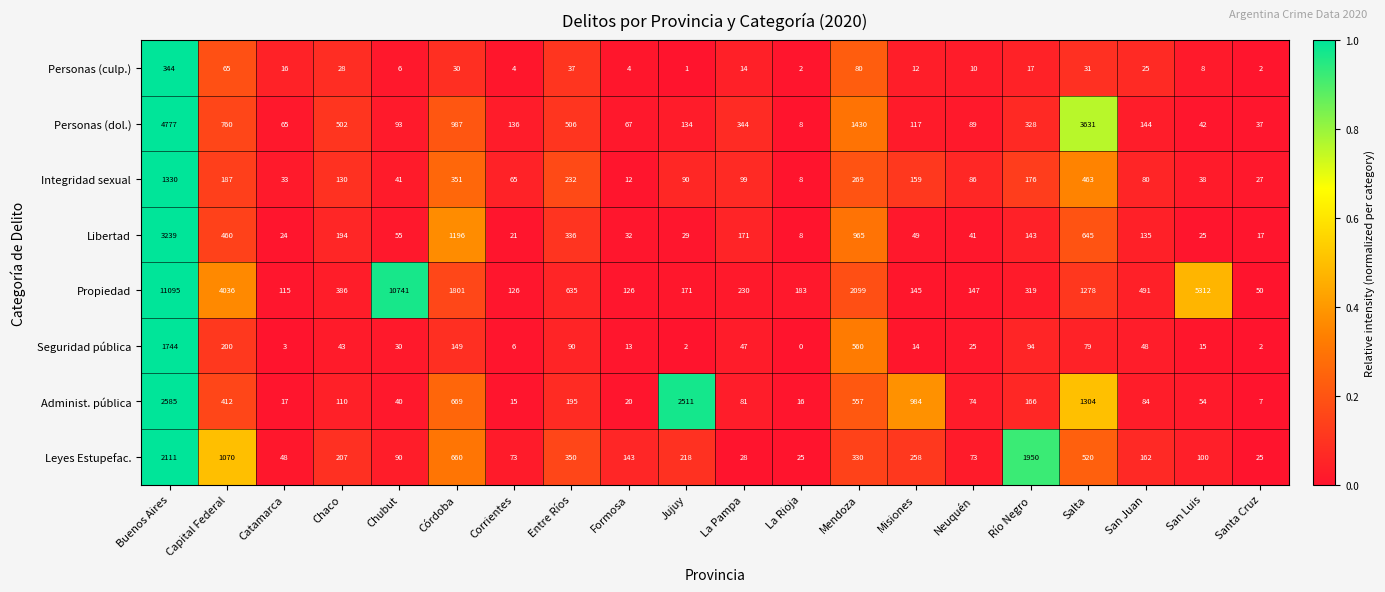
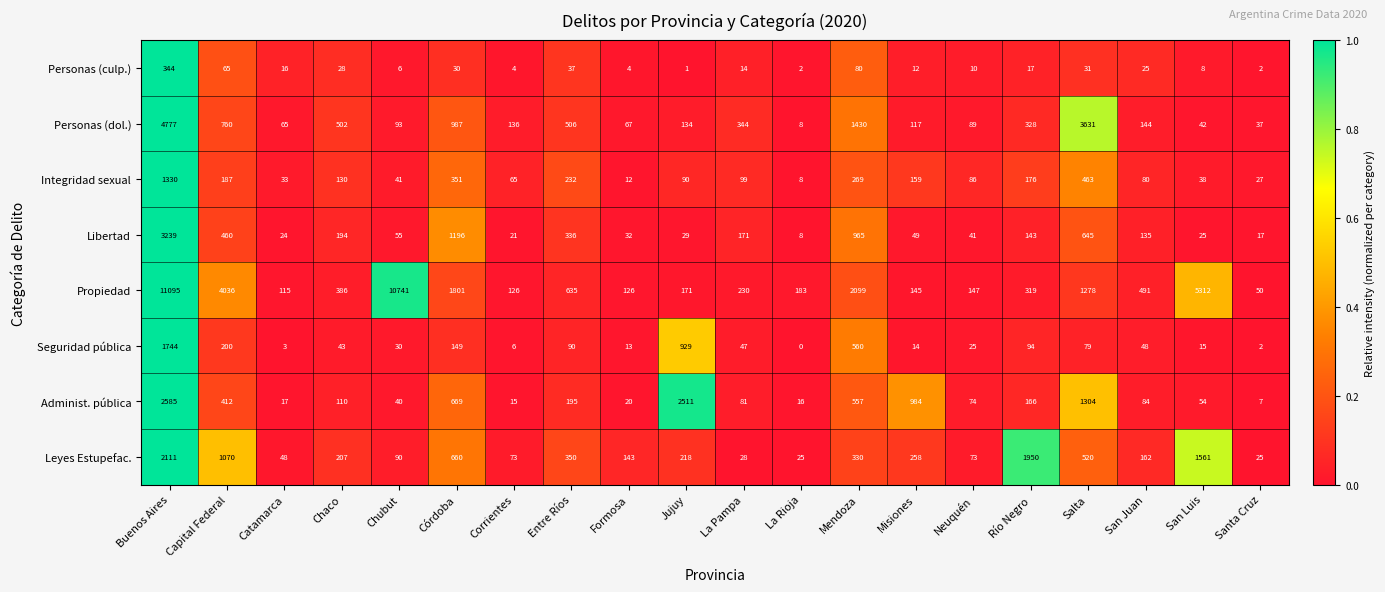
  {
    "Personas (culp.)": {
      "Buenos Aires": 344,
      "Capital Federal": 65,
      "Catamarca": 16,
      "Chaco": 28,
      "Chubut": 6,
      "Córdoba": 30,
      "Corrientes": 4,
      "Entre Ríos": 37,
      "Formosa": 4,
      "Jujuy": 1,
      "La Pampa": 14,
      "La Rioja": 2,
      "Mendoza": 80,
      "Misiones": 12,
      "Neuquén": 10,
      "Río Negro": 17,
      "Salta": 31,
      "San Juan": 25,
      "San Luis": 8,
      "Santa Cruz": 2
    },
    "Personas (dol.)": {
      "Buenos Aires": 4777,
      "Capital Federal": 760,
      "Catamarca": 65,
      "Chaco": 502,
      "Chubut": 93,
      "Córdoba": 987,
      "Corrientes": 136,
      "Entre Ríos": 506,
      "Formosa": 67,
      "Jujuy": 134,
      "La Pampa": 344,
      "La Rioja": 8,
      "Mendoza": 1430,
      "Misiones": 117,
      "Neuquén": 89,
      "Río Negro": 328,
      "Salta": 3631,
      "San Juan": 144,
      "San Luis": 42,
      "Santa Cruz": 37
    },
    "Integridad sexual": {
      "Buenos Aires": 1330,
      "Capital Federal": 187,
      "Catamarca": 33,
      "Chaco": 130,
      "Chubut": 41,
      "Córdoba": 351,
      "Corrientes": 65,
      "Entre Ríos": 232,
      "Formosa": 12,
      "Jujuy": 90,
      "La Pampa": 99,
      "La Rioja": 8,
      "Mendoza": 269,
      "Misiones": 159,
      "Neuquén": 86,
      "Río Negro": 176,
      "Salta": 463,
      "San Juan": 80,
      "San Luis": 38,
      "Santa Cruz": 27
    },
    "Libertad": {
      "Buenos Aires": 3239,
      "Capital Federal": 460,
      "Catamarca": 24,
      "Chaco": 194,
      "Chubut": 55,
      "Córdoba": 1196,
      "Corrientes": 21,
      "Entre Ríos": 336,
      "Formosa": 32,
      "Jujuy": 29,
      "La Pampa": 171,
      "La Rioja": 8,
      "Mendoza": 965,
      "Misiones": 49,
      "Neuquén": 41,
      "Río Negro": 143,
      "Salta": 645,
      "San Juan": 135,
      "San Luis": 25,
      "Santa Cruz": 17
    },
    "Propiedad": {
      "Buenos Aires": 11095,
      "Capital Federal": 4036,
      "Catamarca": 115,
      "Chaco": 386,
      "Chubut": 10741,
      "Córdoba": 1801,
      "Corrientes": 126,
      "Entre Ríos": 635,
      "Formosa": 126,
      "Jujuy": 171,
      "La Pampa": 230,
      "La Rioja": 183,
      "Mendoza": 2099,
      "Misiones": 145,
      "Neuquén": 147,
      "Río Negro": 319,
      "Salta": 1278,
      "San Juan": 491,
      "San Luis": 5312,
      "Santa Cruz": 50
    },
    "Seguridad pública": {
      "Buenos Aires": 1744,
      "Capital Federal": 200,
      "Catamarca": 3,
      "Chaco": 43,
      "Chubut": 30,
      "Córdoba": 149,
      "Corrientes": 6,
      "Entre Ríos": 90,
      "Formosa": 13,
-     "Jujuy": 2,
+     "Jujuy": 929,
      "La Pampa": 47,
      "La Rioja": 0,
      "Mendoza": 560,
      "Misiones": 14,
      "Neuquén": 25,
      "Río Negro": 94,
      "Salta": 79,
      "San Juan": 48,
      "San Luis": 15,
      "Santa Cruz": 2
    },
    "Administ. pública": {
      "Buenos Aires": 2585,
      "Capital Federal": 412,
      "Catamarca": 17,
      "Chaco": 110,
      "Chubut": 40,
      "Córdoba": 669,
      "Corrientes": 15,
      "Entre Ríos": 195,
      "Formosa": 20,
      "Jujuy": 2511,
      "La Pampa": 81,
      "La Rioja": 16,
      "Mendoza": 557,
      "Misiones": 984,
      "Neuquén": 74,
      "Río Negro": 166,
      "Salta": 1304,
      "San Juan": 84,
      "San Luis": 54,
      "Santa Cruz": 7
    },
    "Leyes Estupefac.": {
      "Buenos Aires": 2111,
      "Capital Federal": 1070,
      "Catamarca": 48,
      "Chaco": 207,
      "Chubut": 90,
      "Córdoba": 660,
      "Corrientes": 73,
      "Entre Ríos": 350,
      "Formosa": 143,
      "Jujuy": 218,
      "La Pampa": 28,
      "La Rioja": 25,
      "Mendoza": 330,
      "Misiones": 258,
      "Neuquén": 73,
      "Río Negro": 1950,
      "Salta": 520,
      "San Juan": 162,
-     "San Luis": 100,
+     "San Luis": 1561,
      "Santa Cruz": 25
    }
  }
